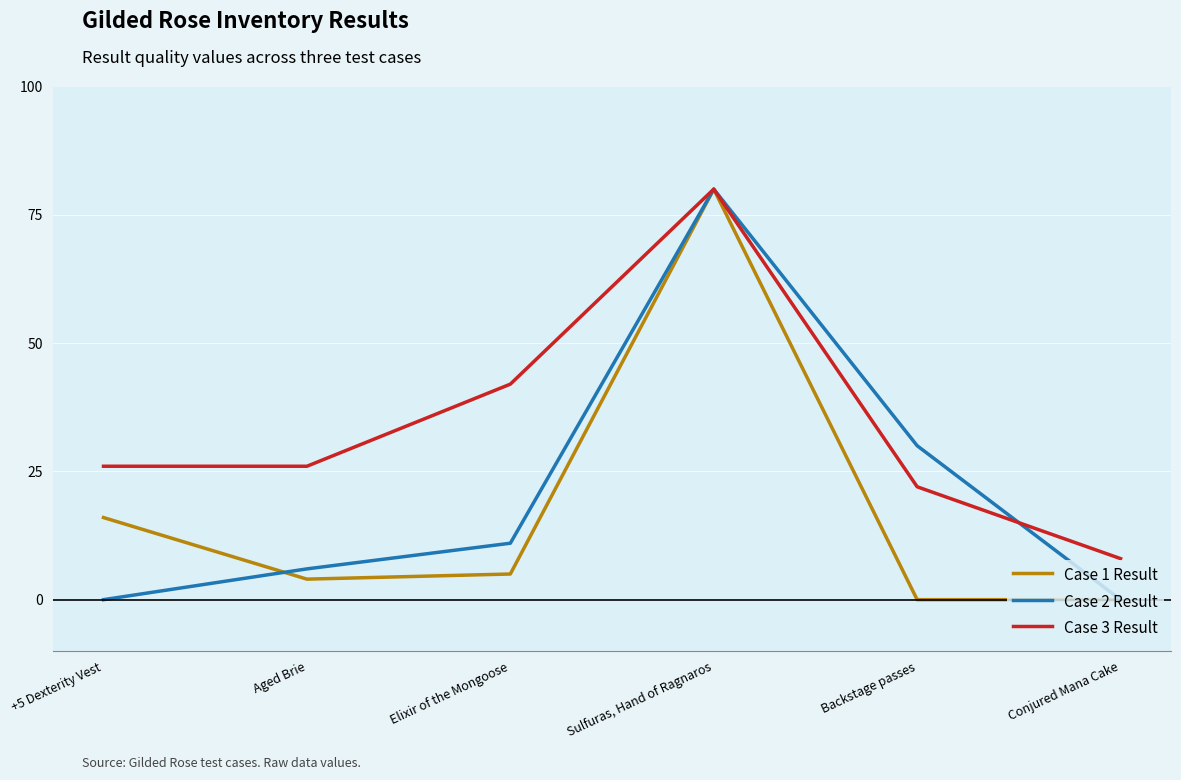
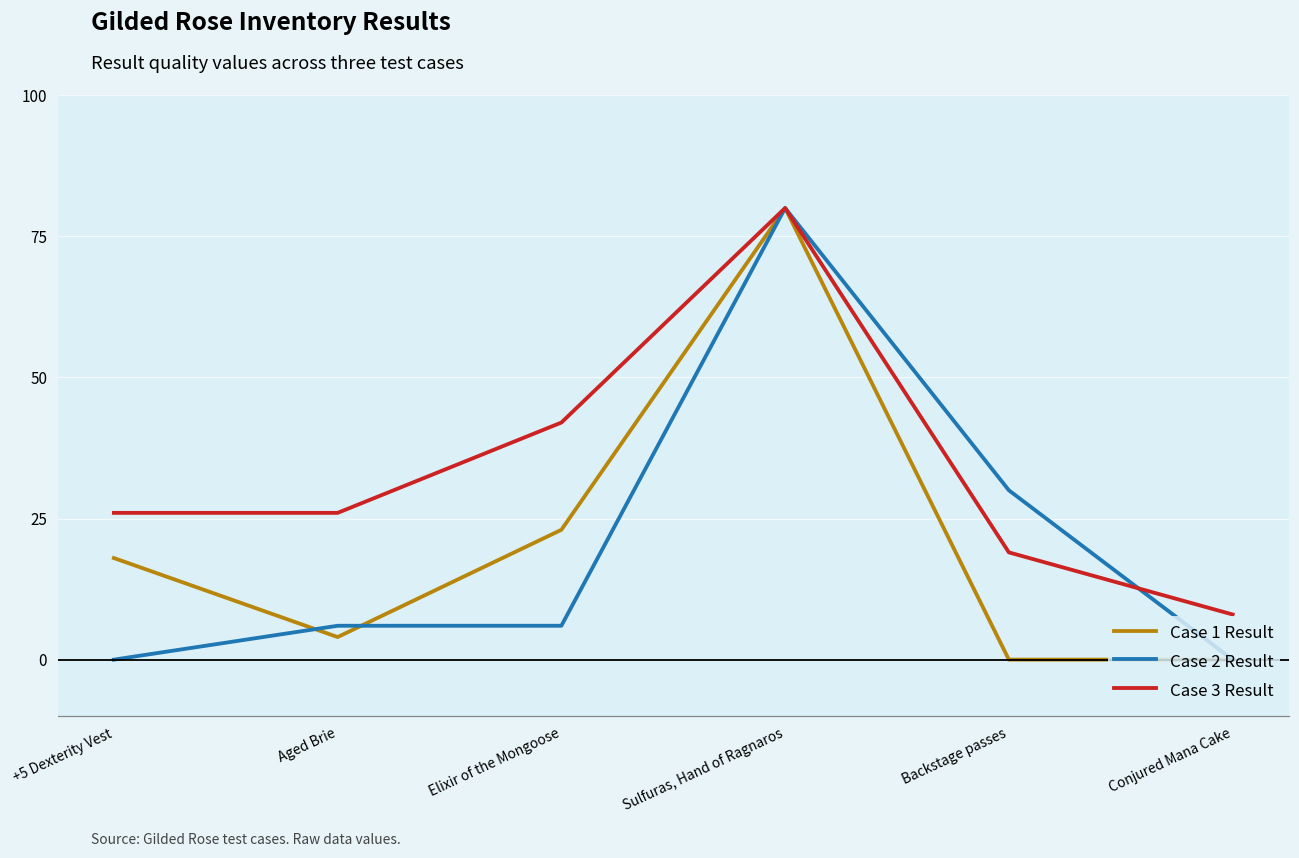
  {
    "Case 1 Result": {
-     "+5 Dexterity Vest": 16,
+     "+5 Dexterity Vest": 18,
      "Aged Brie": 4,
-     "Elixir of the Mongoose": 5,
+     "Elixir of the Mongoose": 23,
      "Backstage passes": 0
    },
    "Case 2 Result": {
      "+5 Dexterity Vest": 0,
      "Aged Brie": 6,
-     "Elixir of the Mongoose": 11,
+     "Elixir of the Mongoose": 6,
      "Backstage passes": 30
    },
    "Case 3 Result": {
      "+5 Dexterity Vest": 26,
      "Aged Brie": 26,
      "Elixir of the Mongoose": 42,
-     "Backstage passes": 22,
+     "Backstage passes": 19,
      "Conjured Mana Cake": 8
    }
  }
